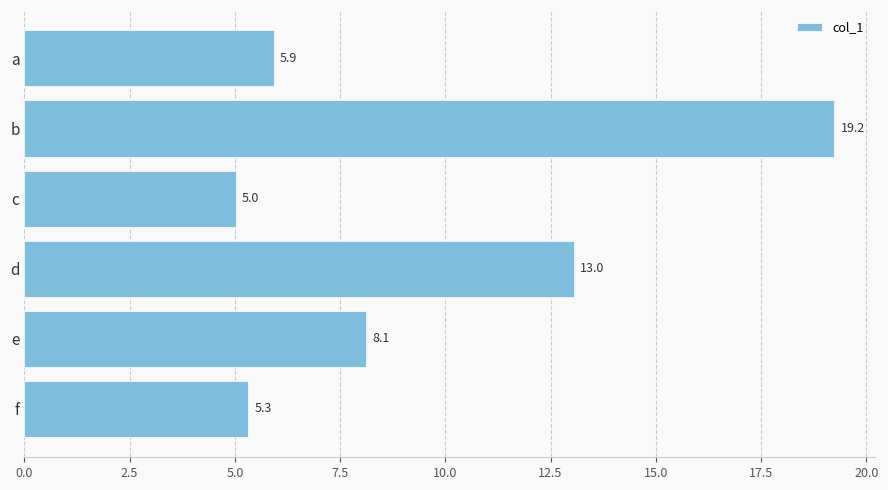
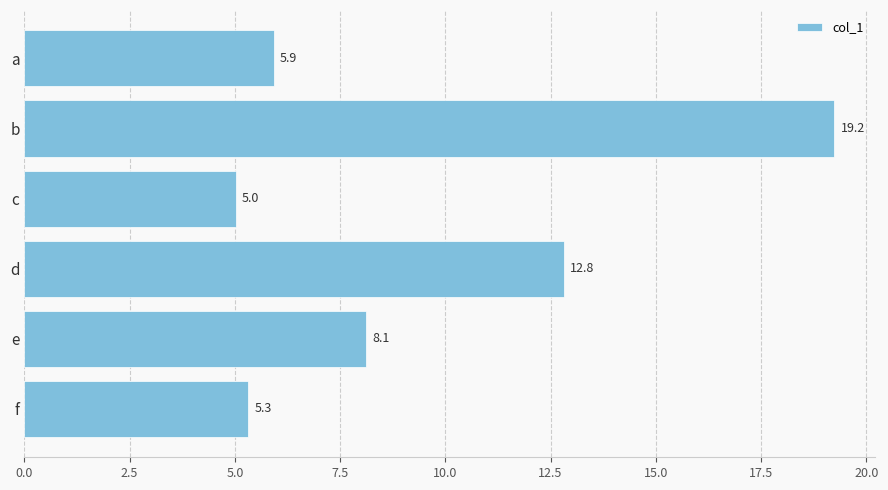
  {
    "a": 5.9,
    "b": 19.2,
    "c": 5.0,
-   "d": 13.0,
+   "d": 12.8,
    "e": 8.1,
    "f": 5.3
  }
